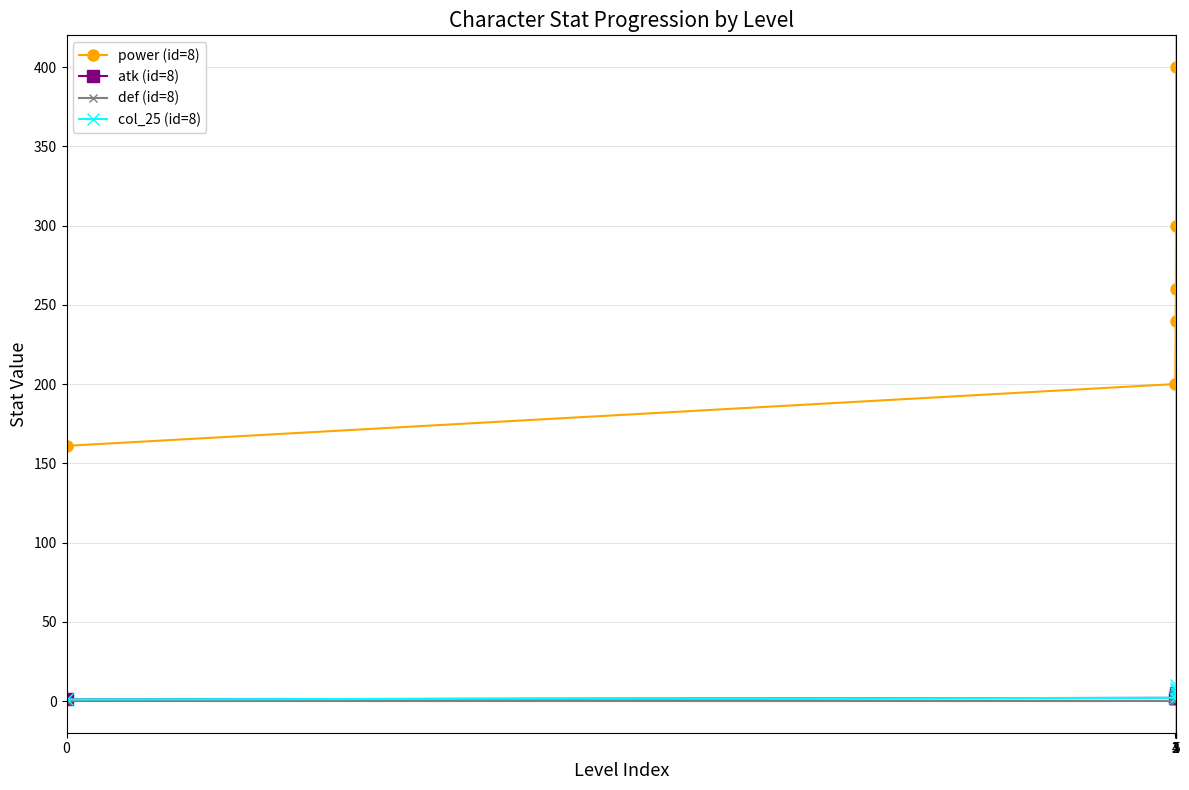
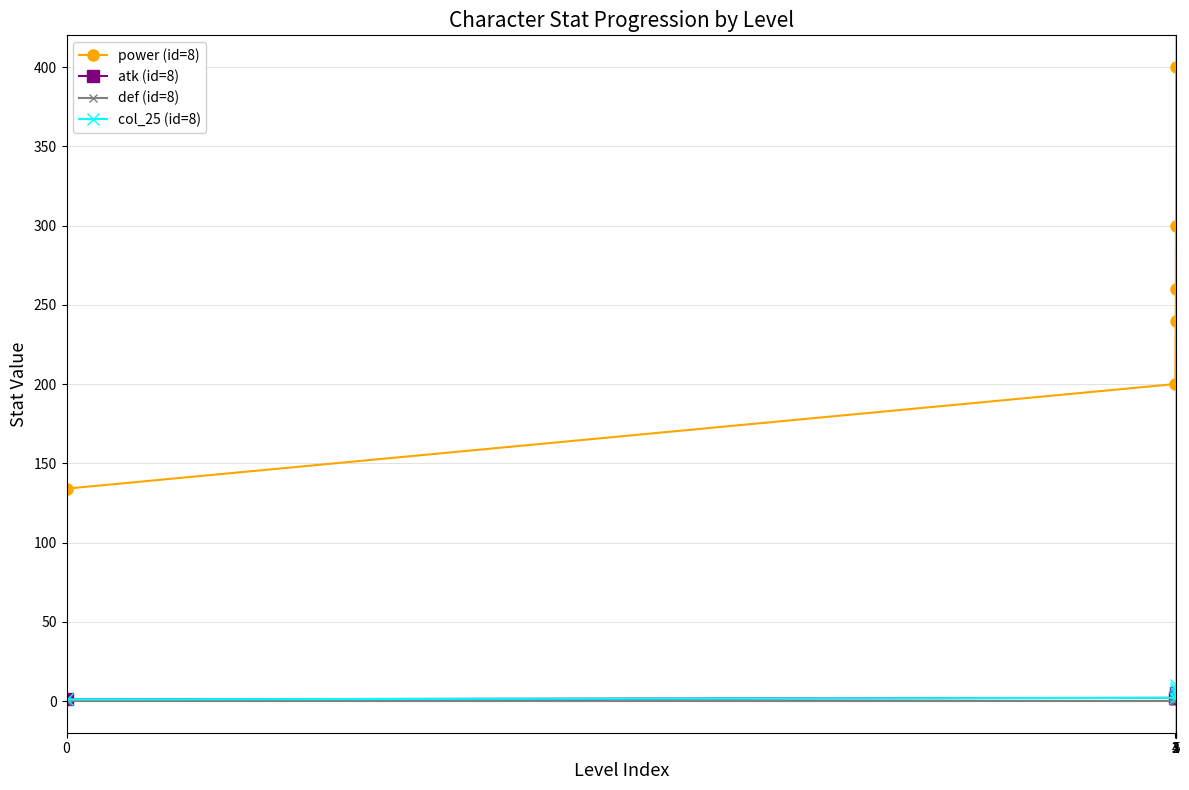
  {
    "power (id=8)": {
-     "0": 161
+     "0": 134
    }
  }
